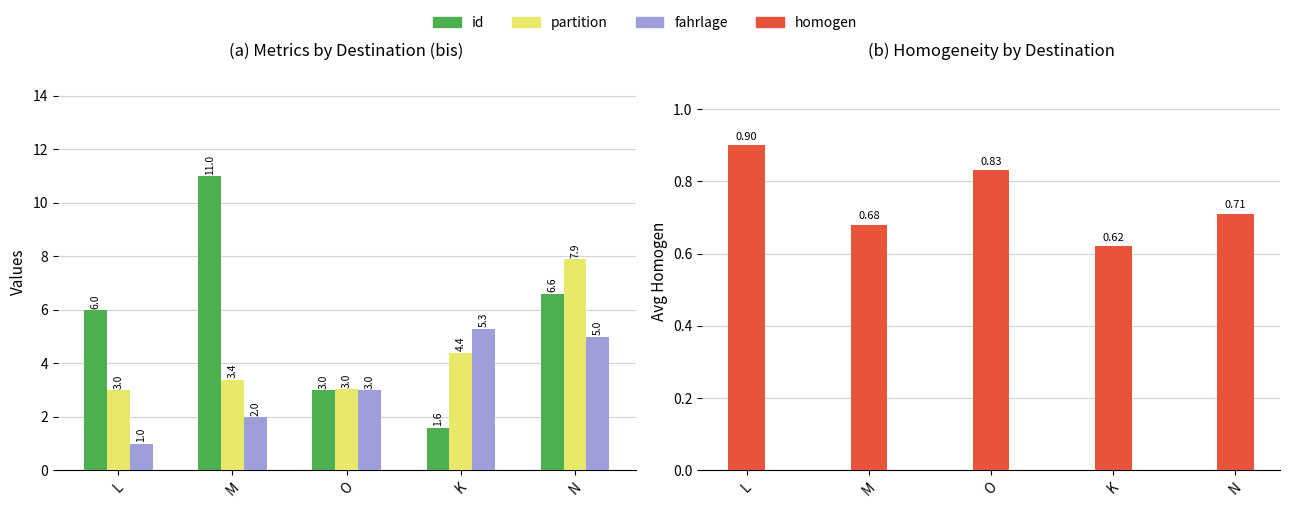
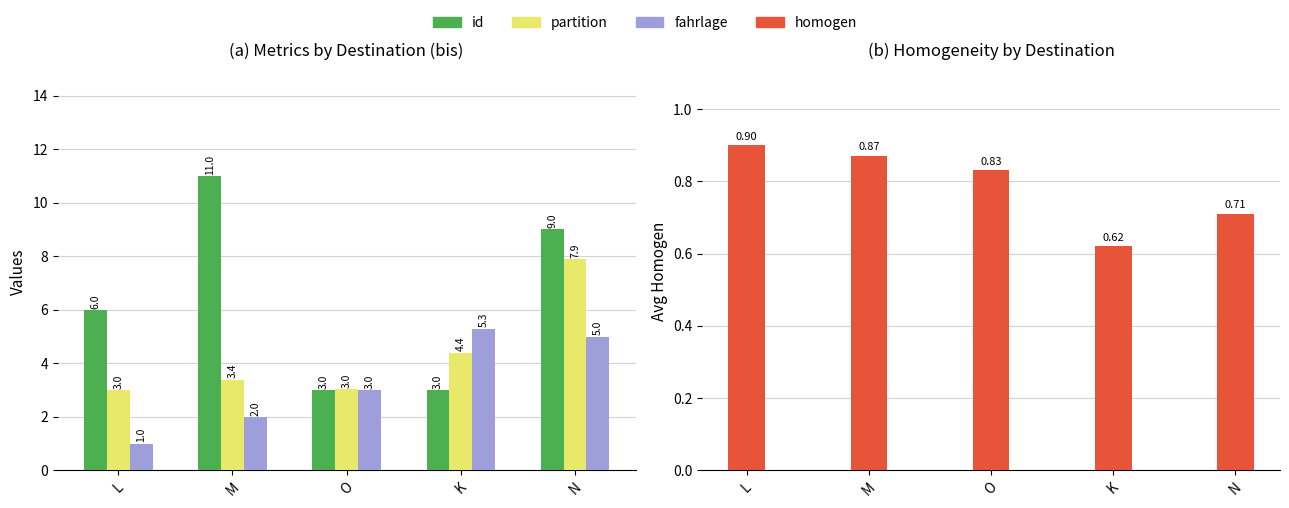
  {
    "(a) Metrics by Destination (bis)": {
      "id": {
        "L": 6.0,
        "M": 11.0,
        "O": 3.0,
-       "K": 1.6,
-       "N": 6.6
+       "K": 3.0,
+       "N": 9.0
      },
      "partition": {
        "L": 3.0,
        "M": 3.4,
        "O": 3.0,
        "K": 4.4,
        "N": 7.9
      },
      "fahrlage": {
        "L": 1.0,
        "M": 2.0,
        "O": 3.0,
        "K": 5.3,
        "N": 5.0
      }
    },
    "(b) Homogeneity by Destination": {
      "L": 0.90,
-     "M": 0.68,
+     "M": 0.87,
      "O": 0.83,
      "K": 0.62,
      "N": 0.71
    }
  }
